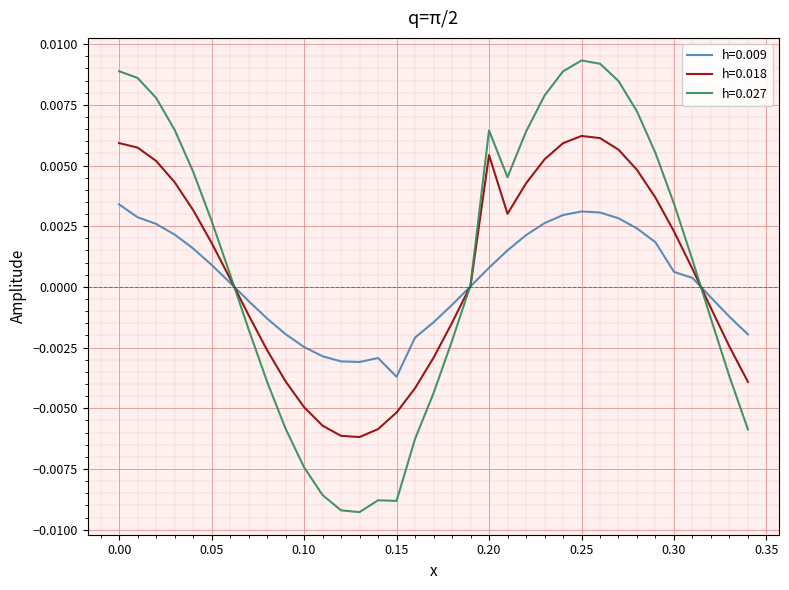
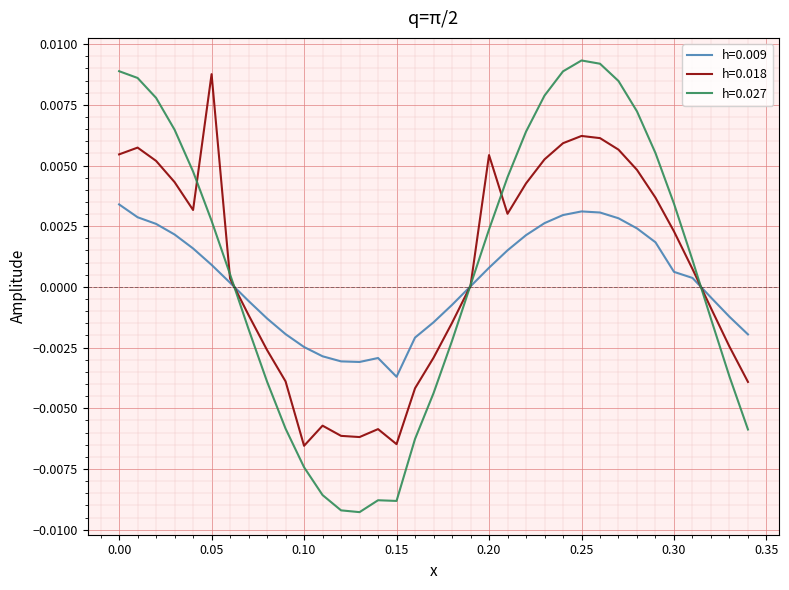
  {
    "h=0.009": {
      "0.00": 0.0034,
      "0.05": 0.0009,
      "0.10": -0.0025,
      "0.15": -0.0037,
      "0.20": 0.0008,
      "0.25": 0.0031,
      "0.30": 0.0006
    },
    "h=0.018": {
-     "0.00": 0.0059,
-     "0.05": 0.0018,
-     "0.10": -0.0050,
-     "0.15": -0.0052,
+     "0.00": 0.0055,
+     "0.05": 0.0088,
+     "0.10": -0.0065,
+     "0.15": -0.0065,
      "0.20": 0.0054,
      "0.25": 0.0062,
      "0.30": 0.0023
    },
    "h=0.027": {
      "0.00": 0.0089,
      "0.05": 0.0027,
      "0.10": -0.0074,
      "0.15": -0.0088,
-     "0.20": 0.0064,
+     "0.20": 0.0024,
      "0.25": 0.0093,
      "0.30": 0.0034
    }
  }
